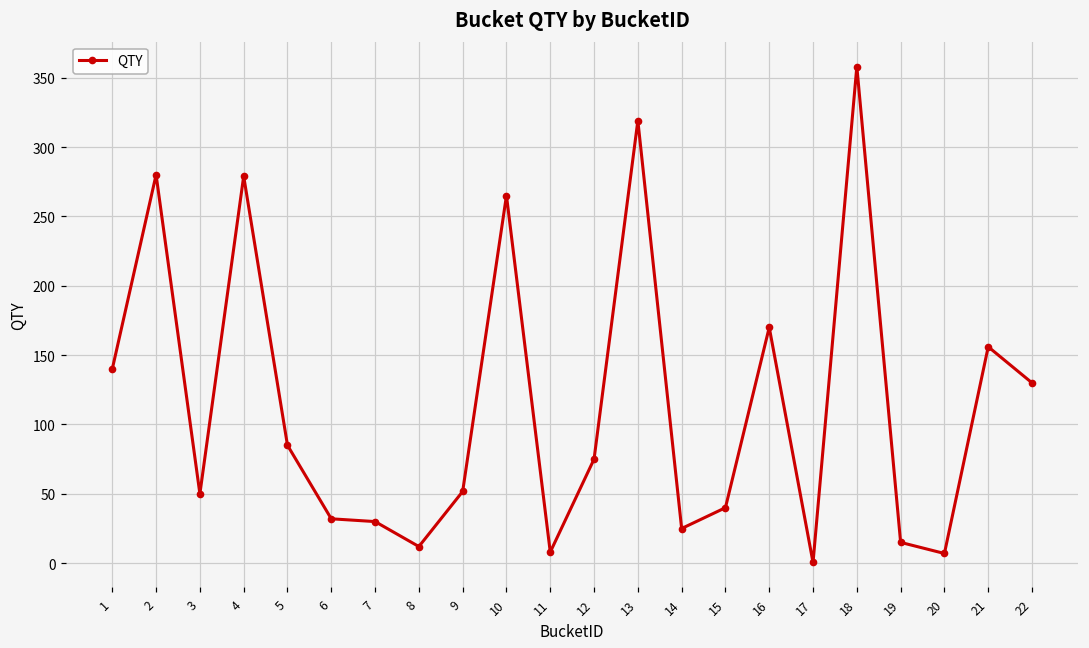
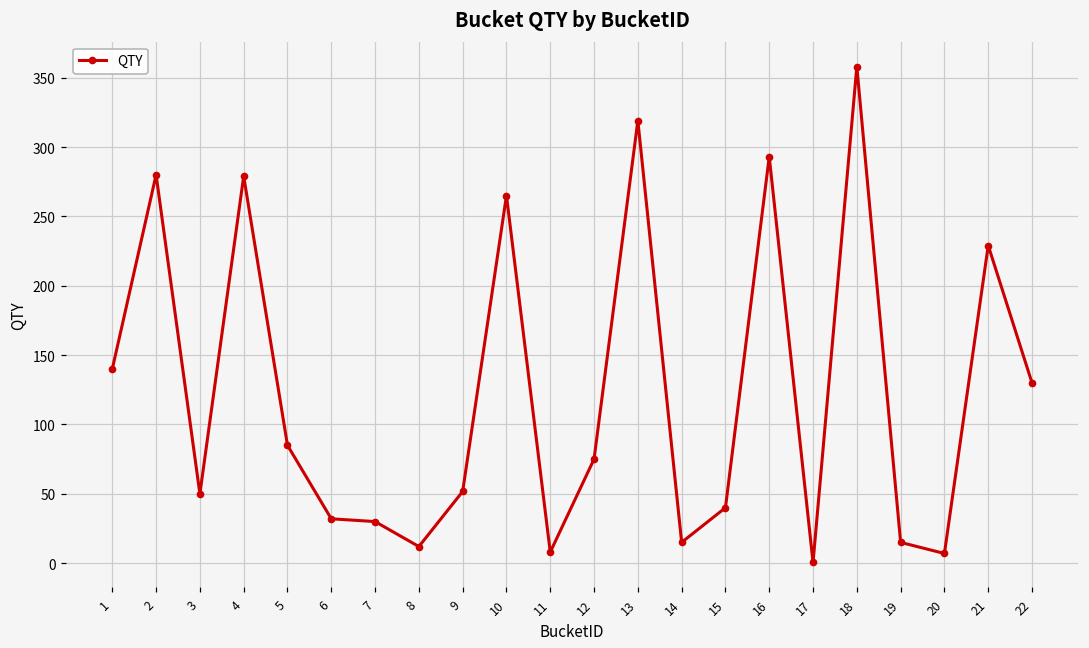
  {
    "1": 140,
    "2": 280,
    "3": 50,
    "4": 279,
    "5": 85,
    "6": 32,
    "7": 30,
    "8": 12,
    "9": 52,
    "10": 265,
    "11": 8,
    "12": 75,
    "13": 319,
-   "14": 25,
+   "14": 15,
    "15": 40,
-   "16": 170,
+   "16": 293,
    "17": 1,
    "18": 358,
    "19": 15,
    "20": 7,
-   "21": 156,
+   "21": 229,
    "22": 130
  }
